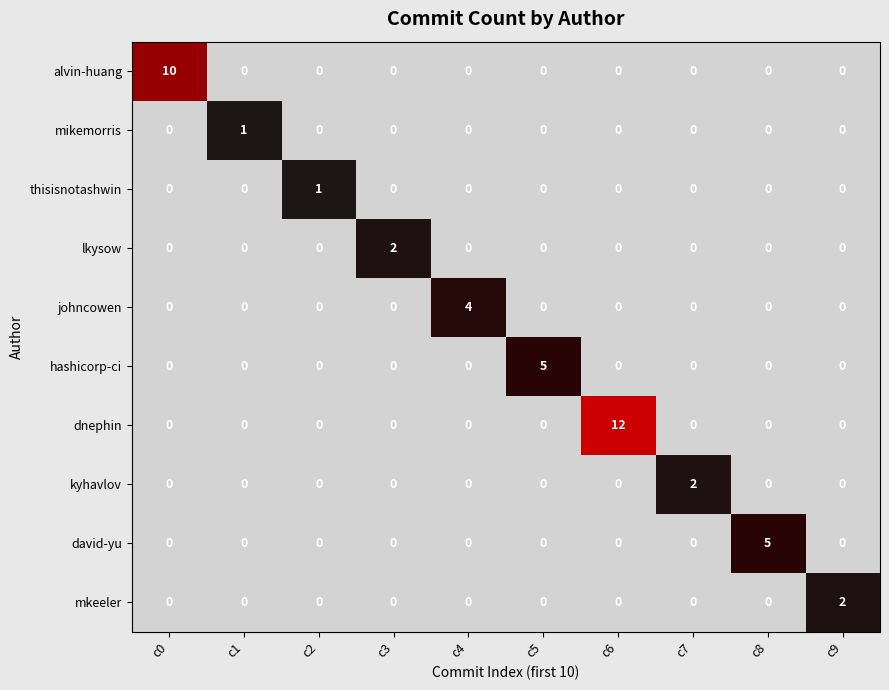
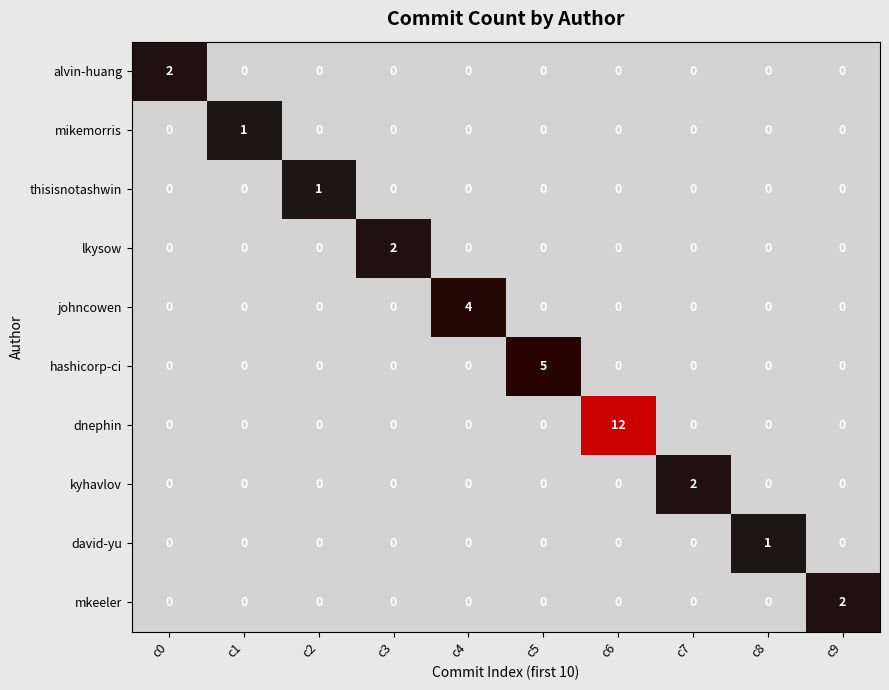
  {
    "alvin-huang": {
-     "c0": 10
+     "c0": 2
    },
    "mikemorris": {
      "c1": 1
    },
    "thisisnotashwin": {
      "c2": 1
    },
    "lkysow": {
      "c3": 2
    },
    "johncowen": {
      "c4": 4
    },
    "hashicorp-ci": {
      "c5": 5
    },
    "dnephin": {
      "c6": 12
    },
    "kyhavlov": {
      "c7": 2
    },
    "david-yu": {
-     "c8": 5
+     "c8": 1
    },
    "mkeeler": {
      "c9": 2
    }
  }
